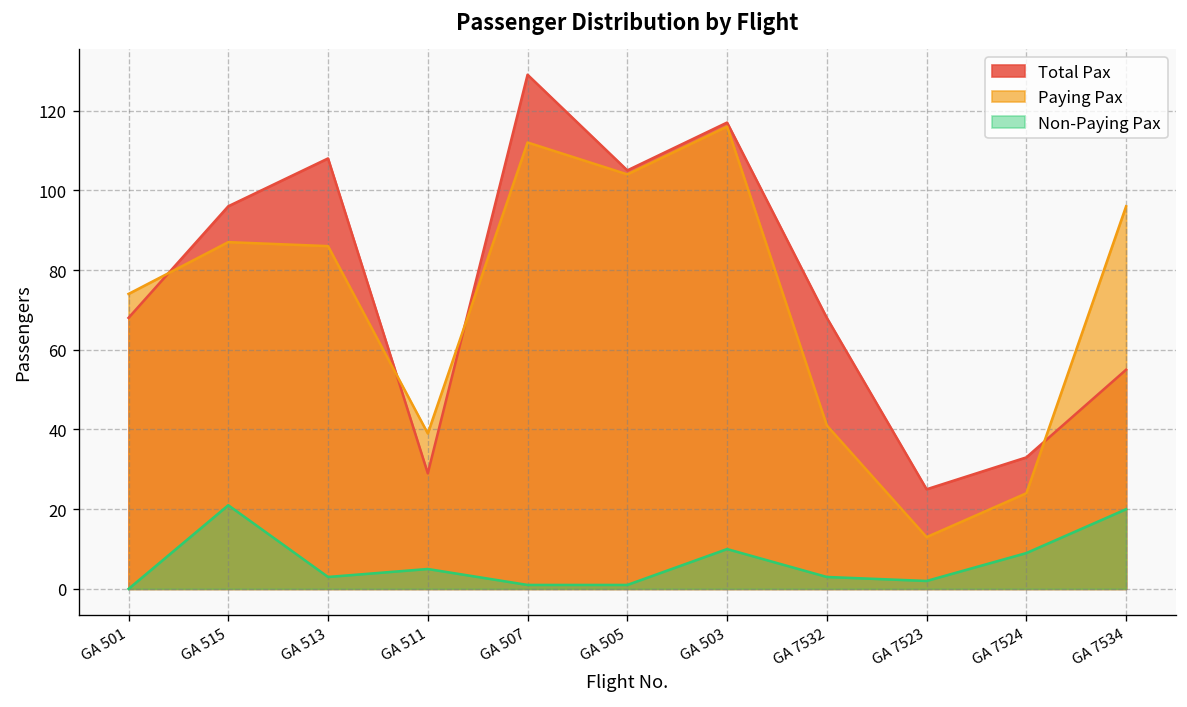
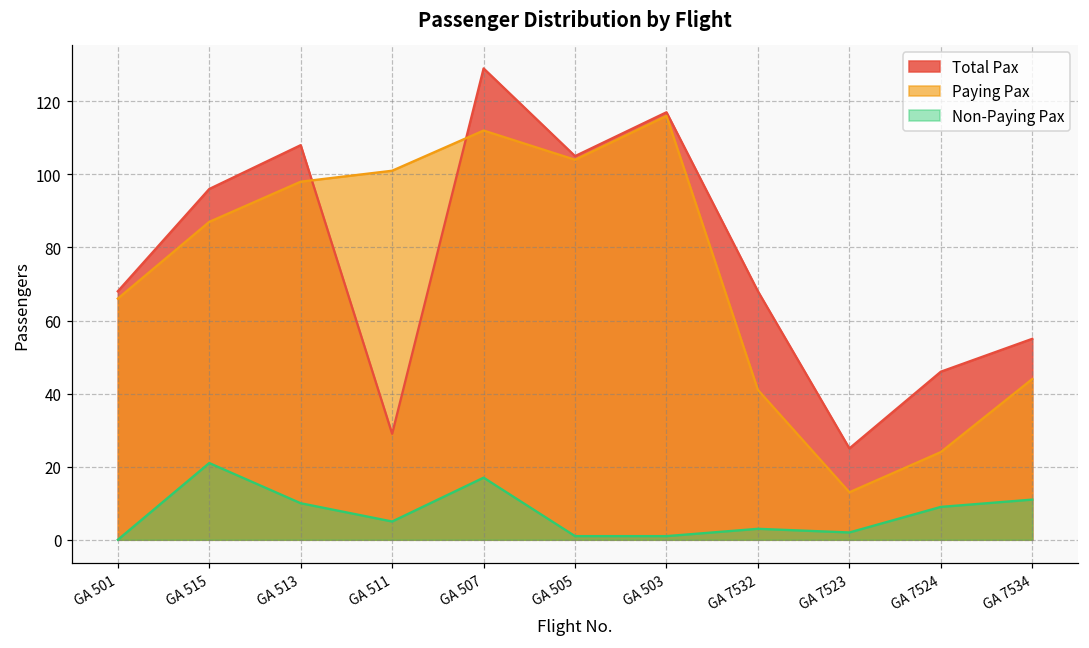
  {
    "Total Pax": {
      "GA 501": 68,
      "GA 515": 96,
      "GA 513": 108,
      "GA 511": 29,
      "GA 507": 129,
      "GA 505": 105,
      "GA 503": 117,
      "GA 7532": 68,
      "GA 7523": 25,
-     "GA 7524": 33,
+     "GA 7524": 46,
      "GA 7534": 55
    },
    "Paying Pax": {
-     "GA 501": 74,
+     "GA 501": 66,
      "GA 515": 87,
-     "GA 513": 86,
-     "GA 511": 39,
+     "GA 513": 98,
+     "GA 511": 101,
      "GA 507": 112,
      "GA 505": 104,
      "GA 503": 116,
      "GA 7532": 41,
      "GA 7523": 13,
      "GA 7524": 24,
-     "GA 7534": 96
+     "GA 7534": 44
    },
    "Non-Paying Pax": {
      "GA 501": 0,
      "GA 515": 21,
-     "GA 513": 3,
+     "GA 513": 10,
      "GA 511": 5,
-     "GA 507": 1,
+     "GA 507": 17,
      "GA 505": 1,
-     "GA 503": 10,
+     "GA 503": 1,
      "GA 7532": 3,
      "GA 7523": 2,
      "GA 7524": 9,
-     "GA 7534": 20
+     "GA 7534": 11
    }
  }
